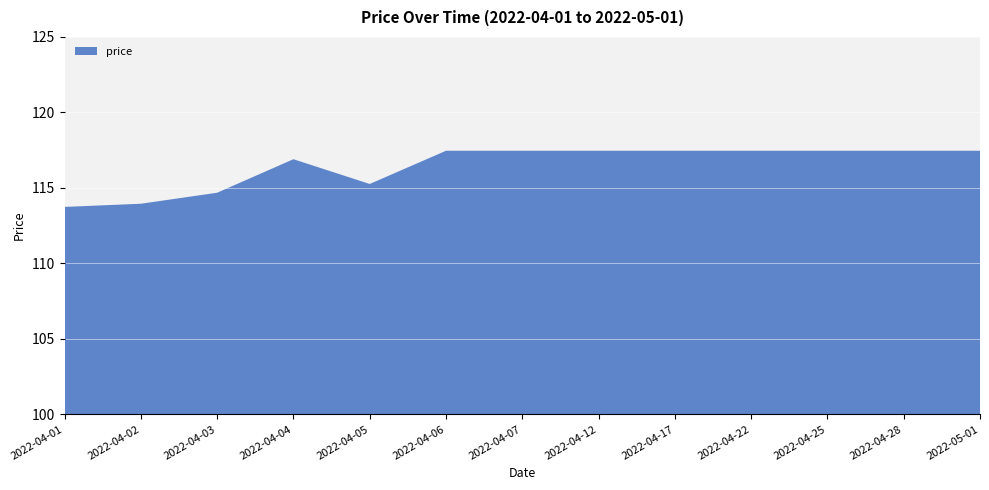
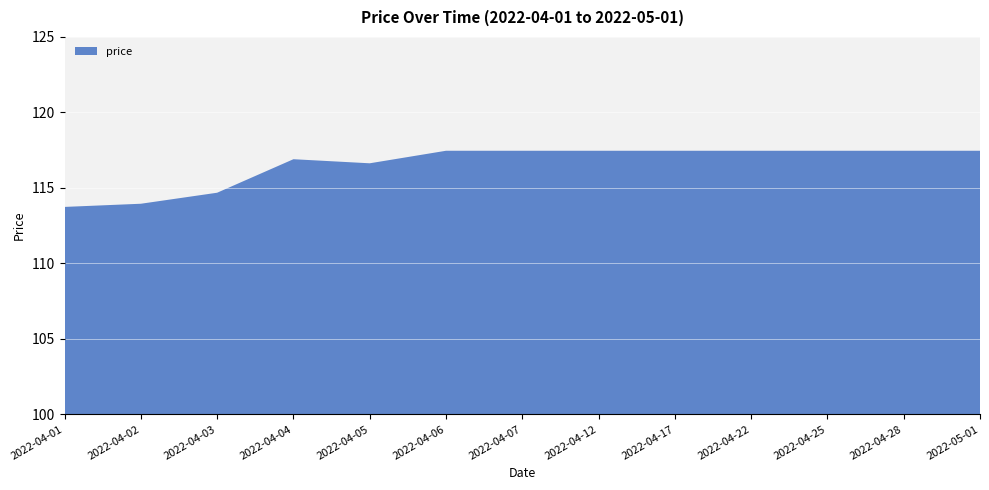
  {
    "2022-04-01": 113.7,
    "2022-04-02": 114.0,
    "2022-04-03": 114.7,
    "2022-04-04": 116.9,
-   "2022-04-05": 115.3,
+   "2022-04-05": 116.6,
    "2022-04-06": 117.5,
    "2022-04-07": 117.5,
    "2022-04-12": 117.5,
    "2022-04-17": 117.5,
    "2022-04-22": 117.5,
    "2022-04-25": 117.5,
    "2022-04-28": 117.5,
    "2022-05-01": 117.5
  }
